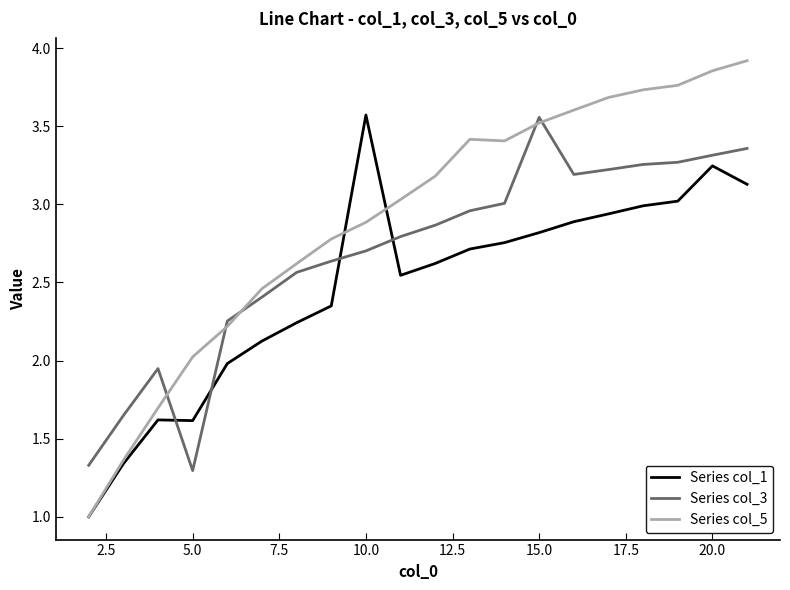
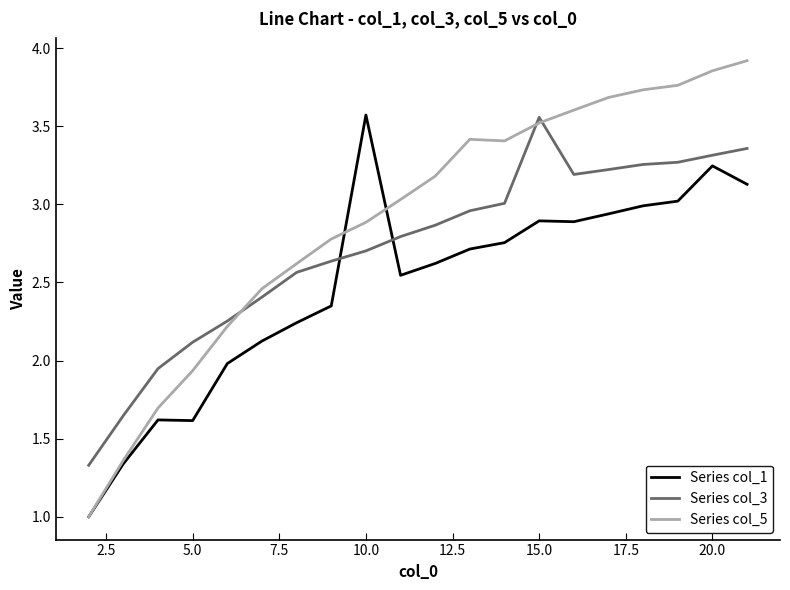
  {
    "Series col_1": {
      "5.0": 1.62,
      "10.0": 3.57,
-     "15.0": 2.82,
+     "15.0": 2.89,
      "20.0": 3.25
    },
    "Series col_3": {
-     "5.0": 1.30,
+     "5.0": 2.12,
      "10.0": 2.70,
      "15.0": 3.56,
      "20.0": 3.31
    },
    "Series col_5": {
-     "5.0": 2.02,
+     "5.0": 1.94,
      "10.0": 2.88,
      "15.0": 3.52,
      "20.0": 3.85
    }
  }
